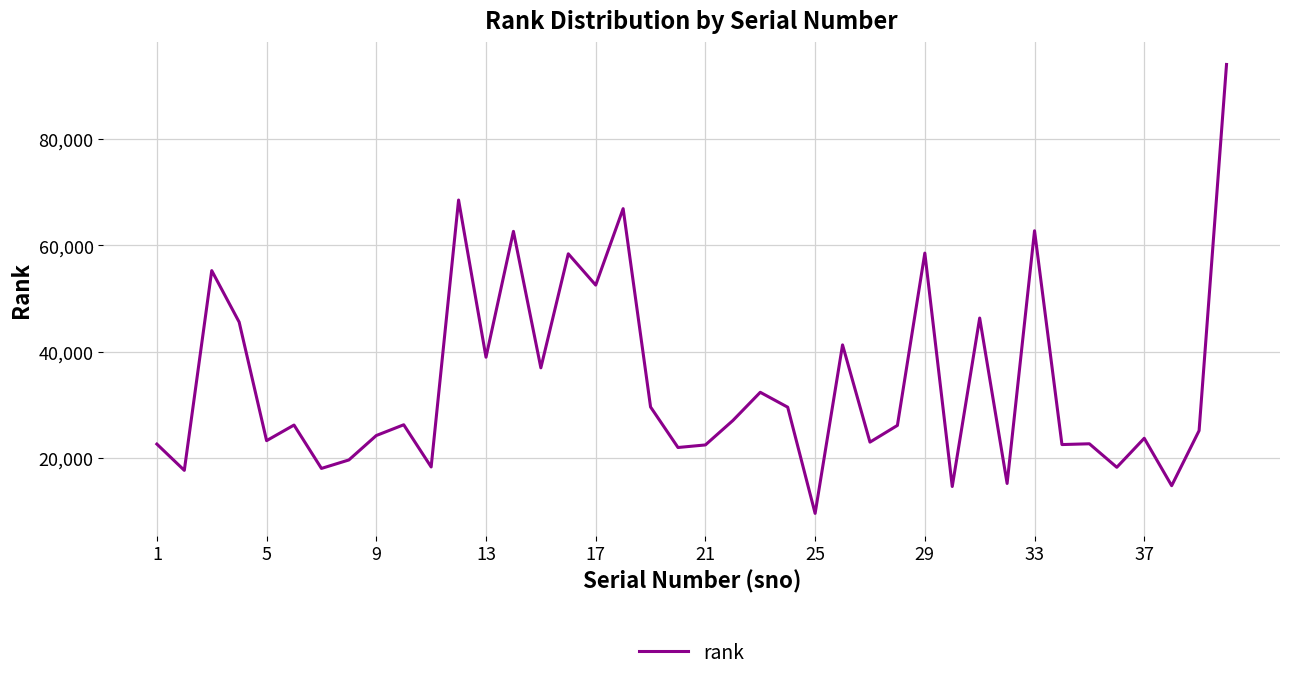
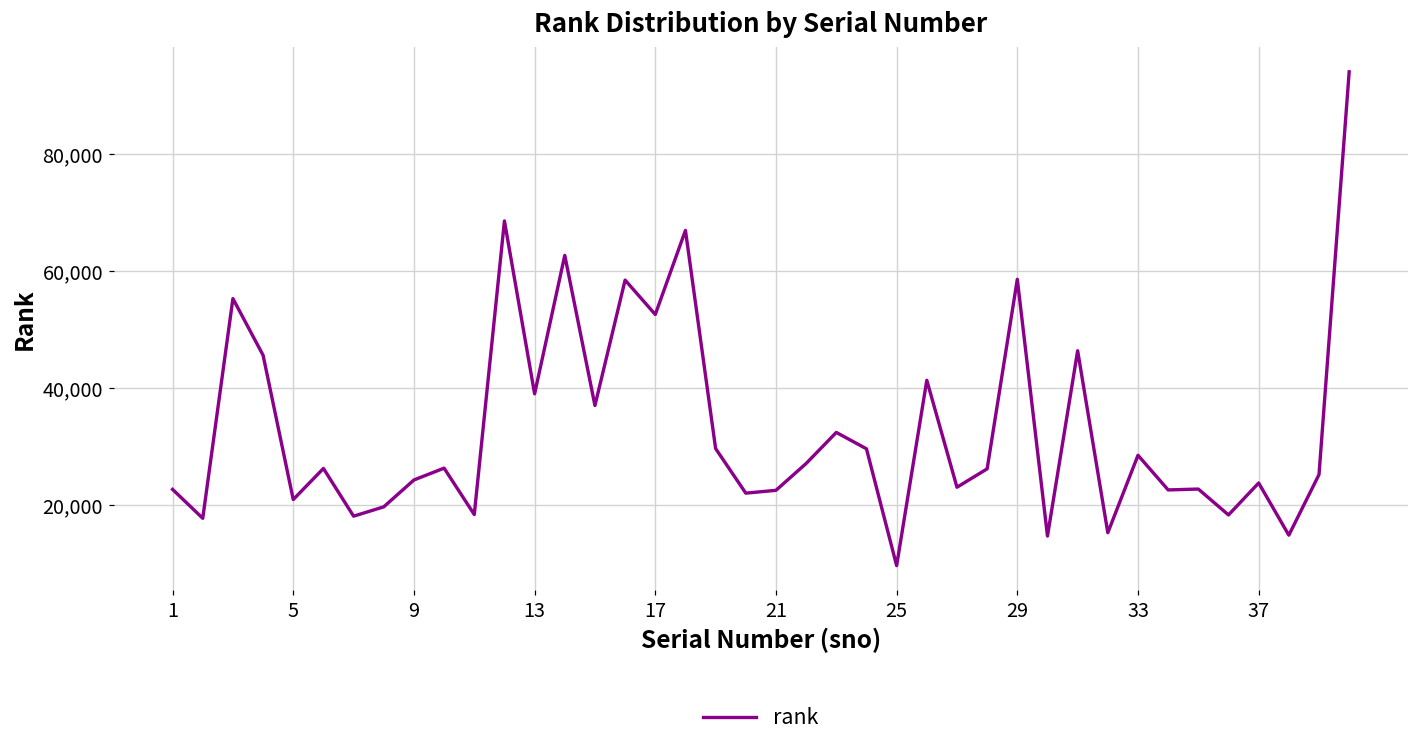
  {
    "1": "23,000",
-   "5": "23,000",
+   "5": "21,000",
    "9": "24,000",
    "13": "39,000",
    "17": "53,000",
    "21": "22,000",
    "25": "10,000",
    "29": "59,000",
-   "33": "63,000",
+   "33": "28,000",
    "37": "24,000"
  }
